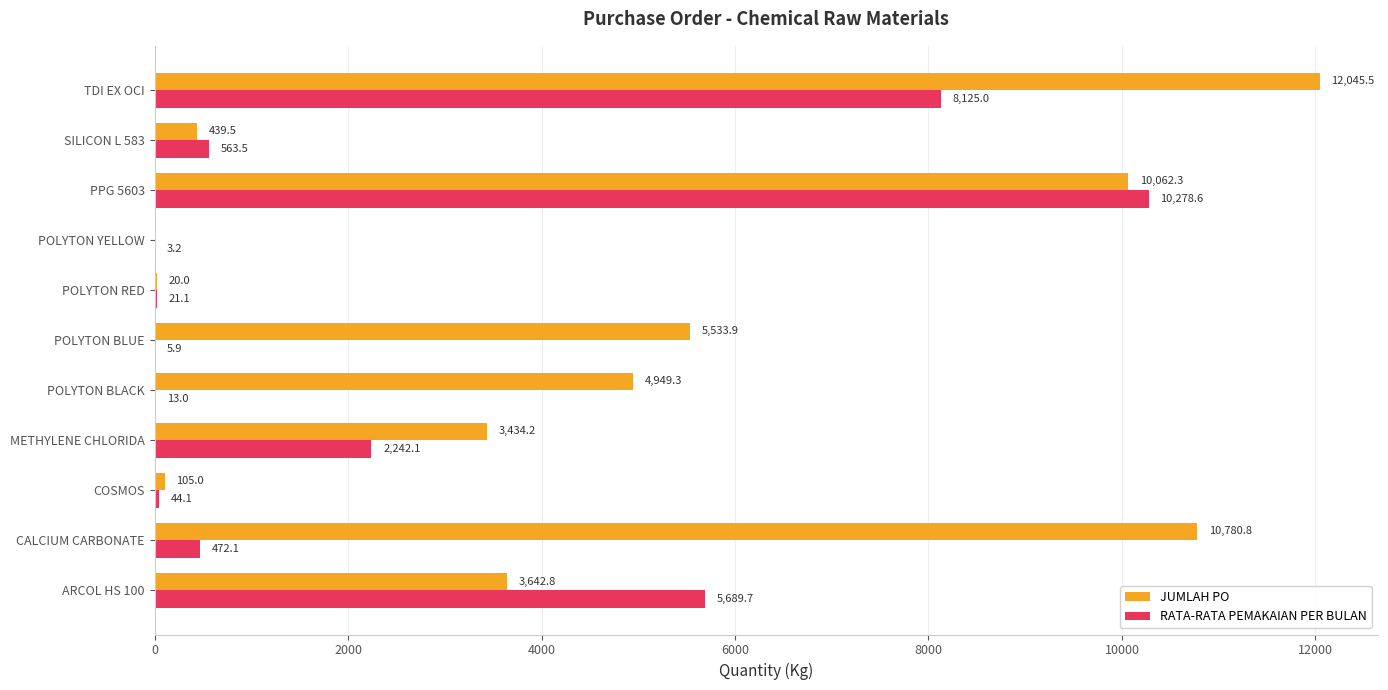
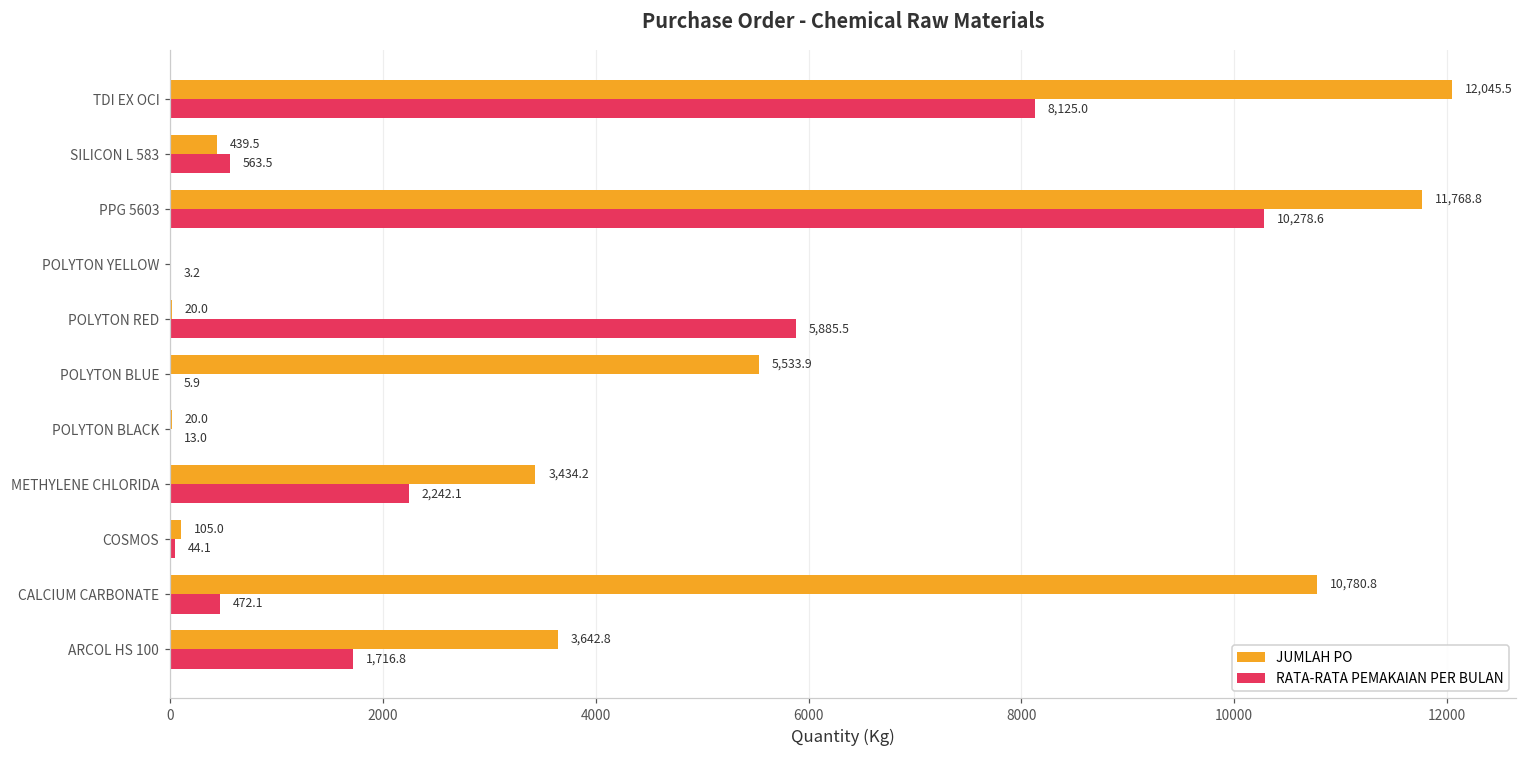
  {
    "JUMLAH PO": {
      "TDI EX OCI": "12,045.5",
      "SILICON L 583": "439.5",
-     "PPG 5603": "10,062.3",
+     "PPG 5603": "11,768.8",
      "POLYTON RED": "20.0",
      "POLYTON BLUE": "5,533.9",
-     "POLYTON BLACK": "4,949.3",
+     "POLYTON BLACK": "20.0",
      "METHYLENE CHLORIDA": "3,434.2",
      "COSMOS": "105.0",
      "CALCIUM CARBONATE": "10,780.8",
      "ARCOL HS 100": "3,642.8"
    },
    "RATA-RATA PEMAKAIAN PER BULAN": {
      "TDI EX OCI": "8,125.0",
      "SILICON L 583": "563.5",
      "PPG 5603": "10,278.6",
      "POLYTON YELLOW": "3.2",
-     "POLYTON RED": "21.1",
+     "POLYTON RED": "5,885.5",
      "POLYTON BLUE": "5.9",
      "POLYTON BLACK": "13.0",
      "METHYLENE CHLORIDA": "2,242.1",
      "COSMOS": "44.1",
      "CALCIUM CARBONATE": "472.1",
-     "ARCOL HS 100": "5,689.7"
+     "ARCOL HS 100": "1,716.8"
    }
  }
